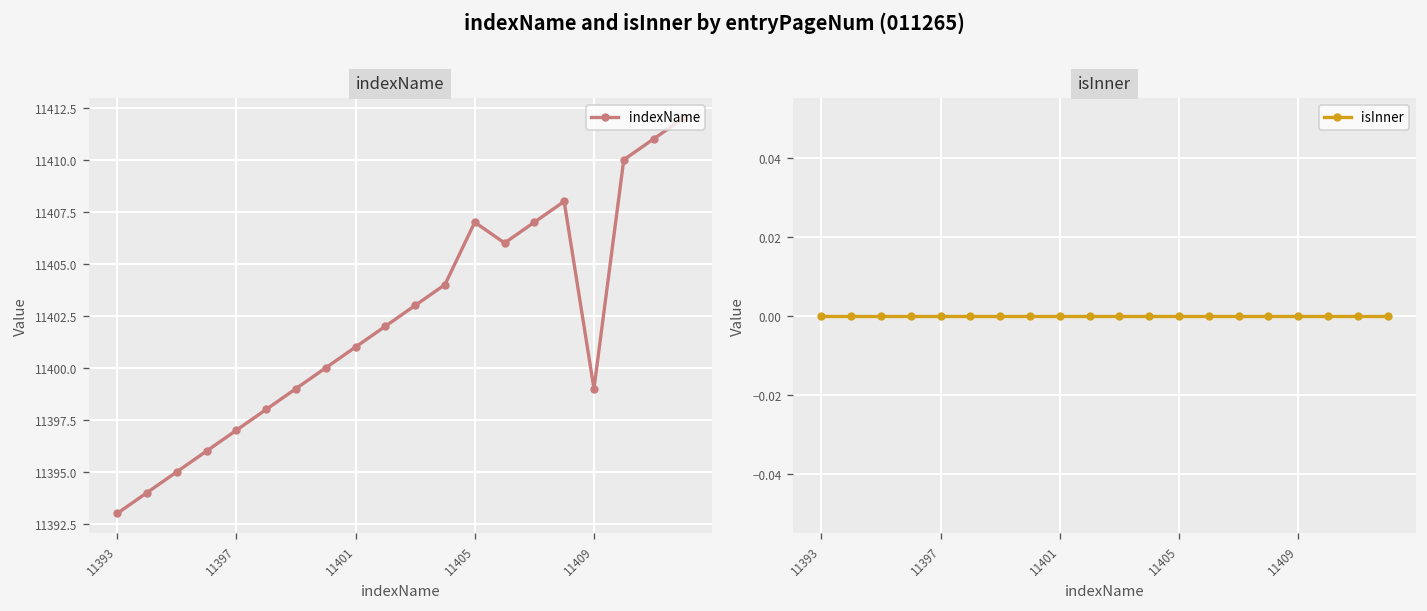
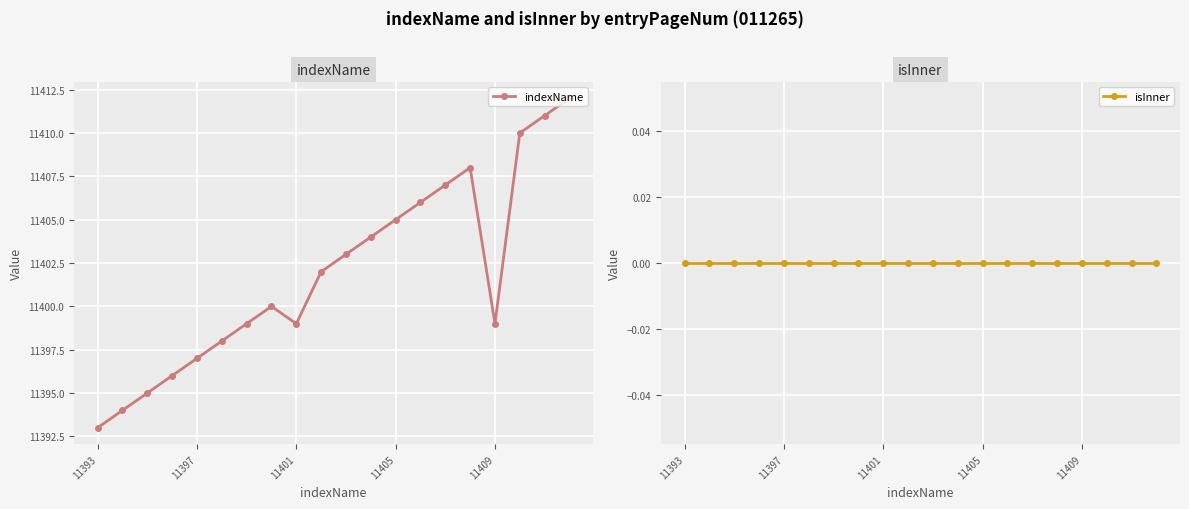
  {
    "indexName": {
      "11393": 11393,
      "11397": 11397,
-     "11401": 11401,
-     "11405": 11407,
+     "11401": 11399,
+     "11405": 11405,
      "11409": 11399
    },
    "isInner": {
      "11393": 0.000,
      "11397": 0.000,
      "11401": 0.000,
      "11405": 0.000,
      "11409": 0.000
    }
  }
